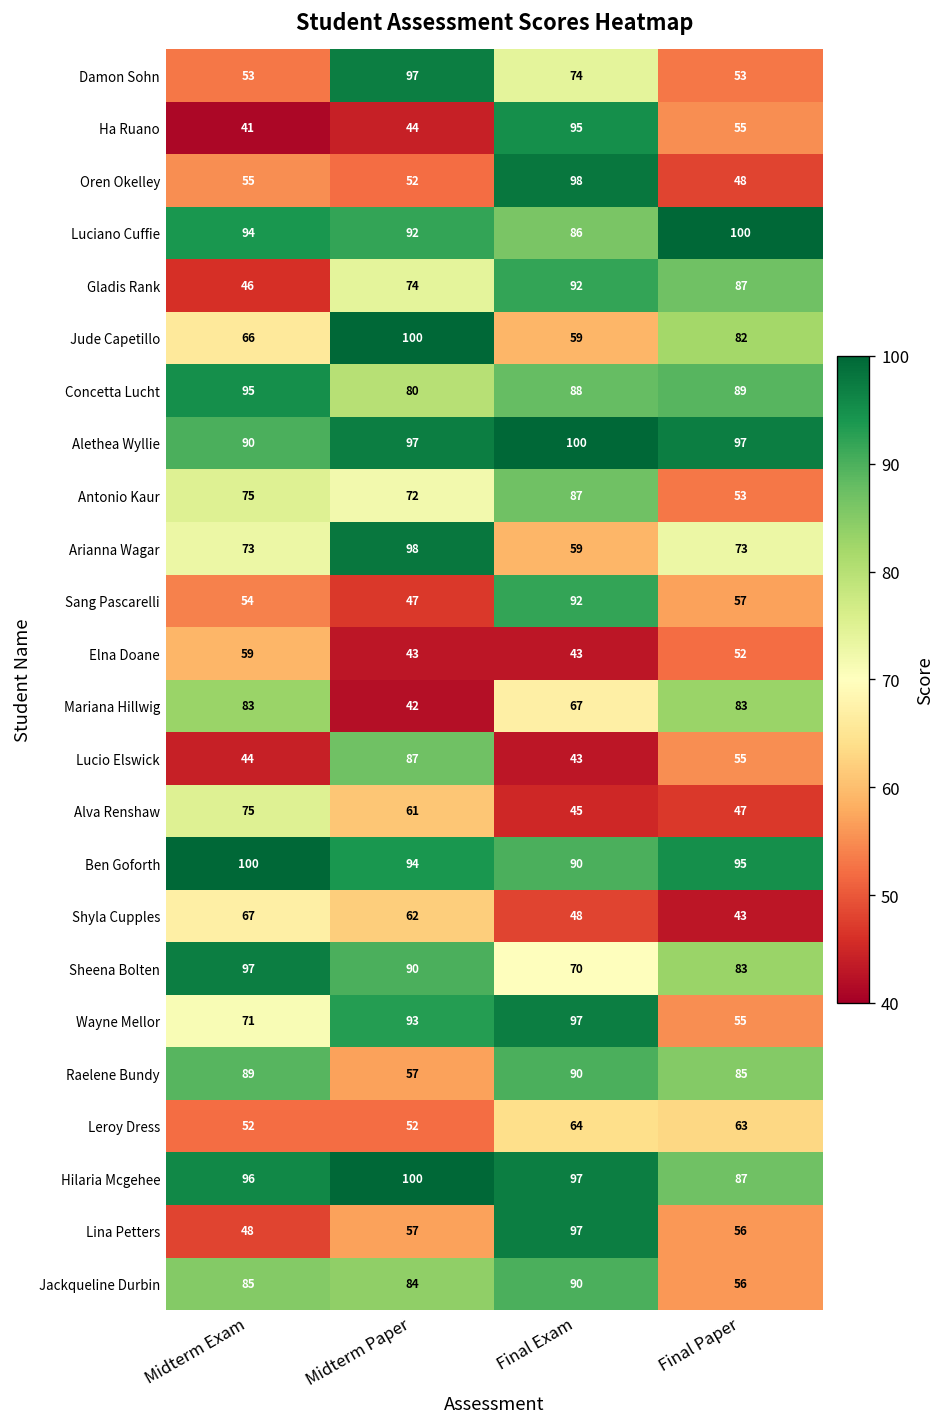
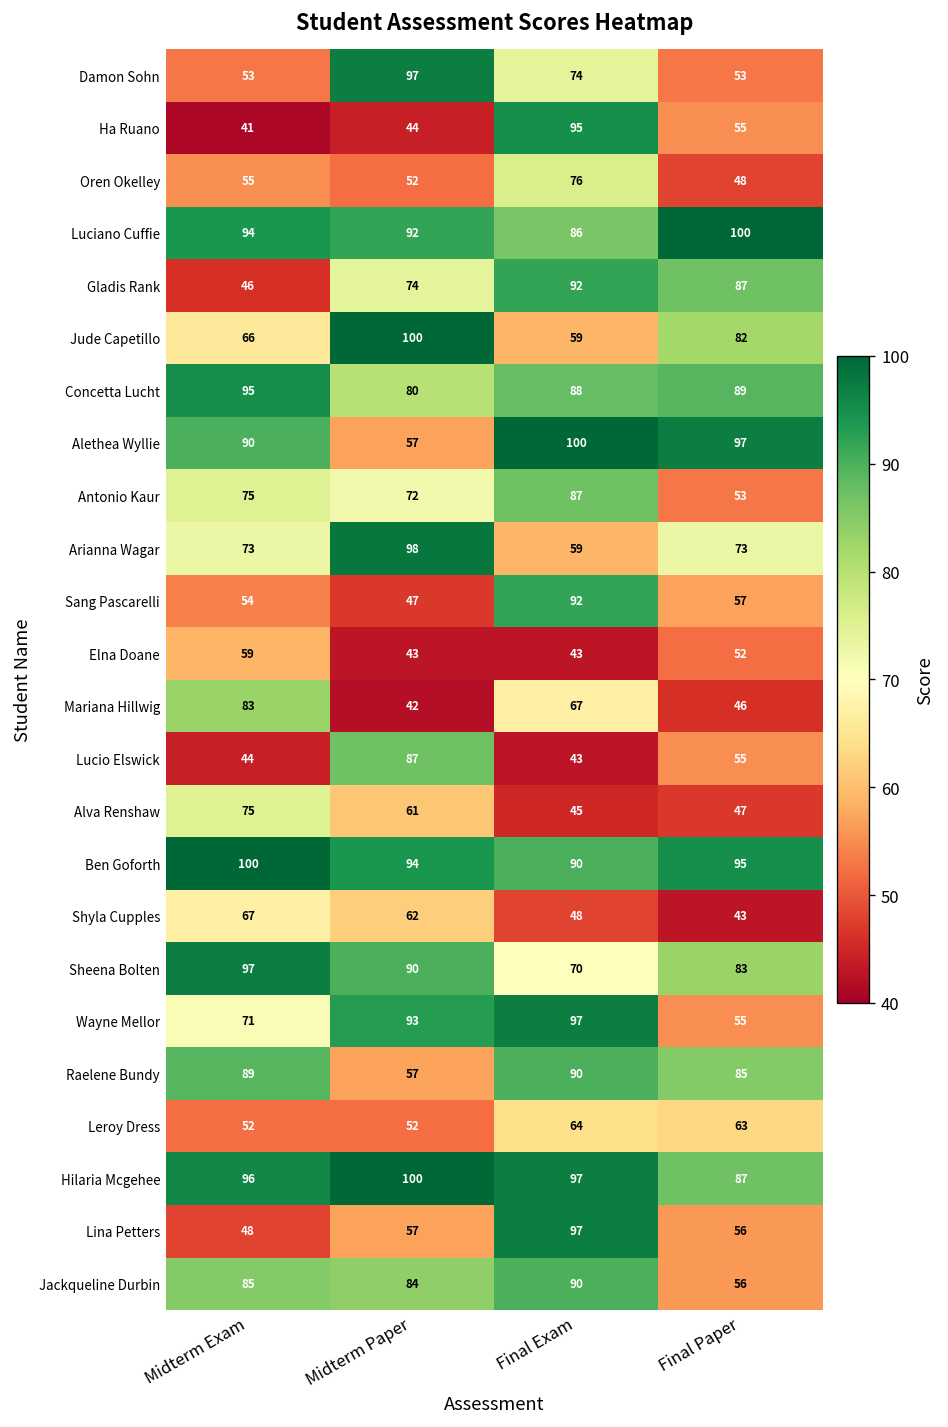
  {
    "Damon Sohn": {
      "Midterm Exam": 53,
      "Midterm Paper": 97,
      "Final Exam": 74,
      "Final Paper": 53
    },
    "Ha Ruano": {
      "Midterm Exam": 41,
      "Midterm Paper": 44,
      "Final Exam": 95,
      "Final Paper": 55
    },
    "Oren Okelley": {
      "Midterm Exam": 55,
      "Midterm Paper": 52,
-     "Final Exam": 98,
+     "Final Exam": 76,
      "Final Paper": 48
    },
    "Luciano Cuffie": {
      "Midterm Exam": 94,
      "Midterm Paper": 92,
      "Final Exam": 86,
      "Final Paper": 100
    },
    "Gladis Rank": {
      "Midterm Exam": 46,
      "Midterm Paper": 74,
      "Final Exam": 92,
      "Final Paper": 87
    },
    "Jude Capetillo": {
      "Midterm Exam": 66,
      "Midterm Paper": 100,
      "Final Exam": 59,
      "Final Paper": 82
    },
    "Concetta Lucht": {
      "Midterm Exam": 95,
      "Midterm Paper": 80,
      "Final Exam": 88,
      "Final Paper": 89
    },
    "Alethea Wyllie": {
      "Midterm Exam": 90,
-     "Midterm Paper": 97,
+     "Midterm Paper": 57,
      "Final Exam": 100,
      "Final Paper": 97
    },
    "Antonio Kaur": {
      "Midterm Exam": 75,
      "Midterm Paper": 72,
      "Final Exam": 87,
      "Final Paper": 53
    },
    "Arianna Wagar": {
      "Midterm Exam": 73,
      "Midterm Paper": 98,
      "Final Exam": 59,
      "Final Paper": 73
    },
    "Sang Pascarelli": {
      "Midterm Exam": 54,
      "Midterm Paper": 47,
      "Final Exam": 92,
      "Final Paper": 57
    },
    "Elna Doane": {
      "Midterm Exam": 59,
      "Midterm Paper": 43,
      "Final Exam": 43,
      "Final Paper": 52
    },
    "Mariana Hillwig": {
      "Midterm Exam": 83,
      "Midterm Paper": 42,
      "Final Exam": 67,
-     "Final Paper": 83
+     "Final Paper": 46
    },
    "Lucio Elswick": {
      "Midterm Exam": 44,
      "Midterm Paper": 87,
      "Final Exam": 43,
      "Final Paper": 55
    },
    "Alva Renshaw": {
      "Midterm Exam": 75,
      "Midterm Paper": 61,
      "Final Exam": 45,
      "Final Paper": 47
    },
    "Ben Goforth": {
      "Midterm Exam": 100,
      "Midterm Paper": 94,
      "Final Exam": 90,
      "Final Paper": 95
    },
    "Shyla Cupples": {
      "Midterm Exam": 67,
      "Midterm Paper": 62,
      "Final Exam": 48,
      "Final Paper": 43
    },
    "Sheena Bolten": {
      "Midterm Exam": 97,
      "Midterm Paper": 90,
      "Final Exam": 70,
      "Final Paper": 83
    },
    "Wayne Mellor": {
      "Midterm Exam": 71,
      "Midterm Paper": 93,
      "Final Exam": 97,
      "Final Paper": 55
    },
    "Raelene Bundy": {
      "Midterm Exam": 89,
      "Midterm Paper": 57,
      "Final Exam": 90,
      "Final Paper": 85
    },
    "Leroy Dress": {
      "Midterm Exam": 52,
      "Midterm Paper": 52,
      "Final Exam": 64,
      "Final Paper": 63
    },
    "Hilaria Mcgehee": {
      "Midterm Exam": 96,
      "Midterm Paper": 100,
      "Final Exam": 97,
      "Final Paper": 87
    },
    "Lina Petters": {
      "Midterm Exam": 48,
      "Midterm Paper": 57,
      "Final Exam": 97,
      "Final Paper": 56
    },
    "Jackqueline Durbin": {
      "Midterm Exam": 85,
      "Midterm Paper": 84,
      "Final Exam": 90,
      "Final Paper": 56
    }
  }
